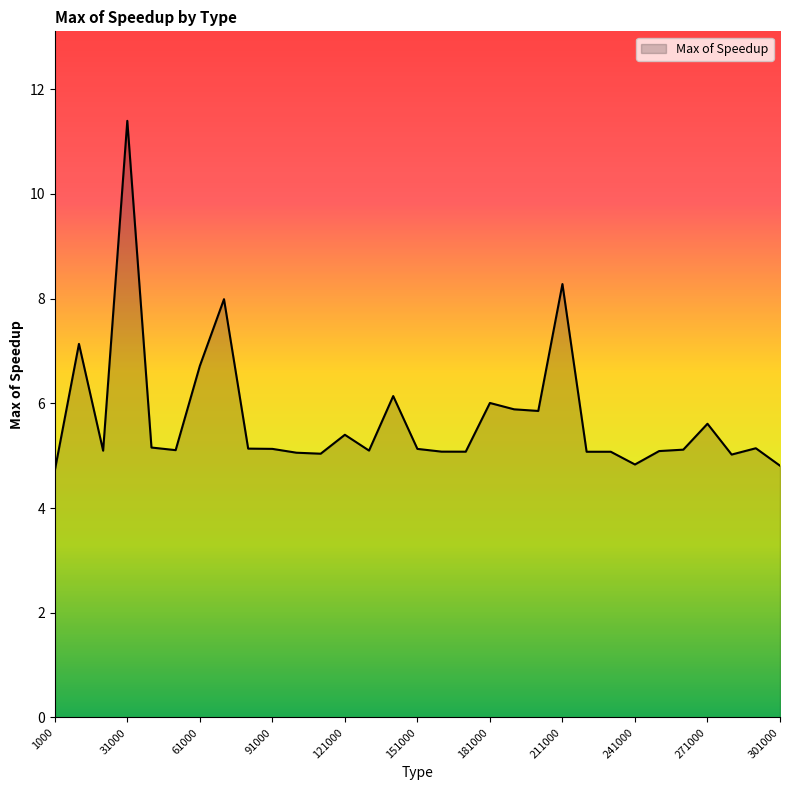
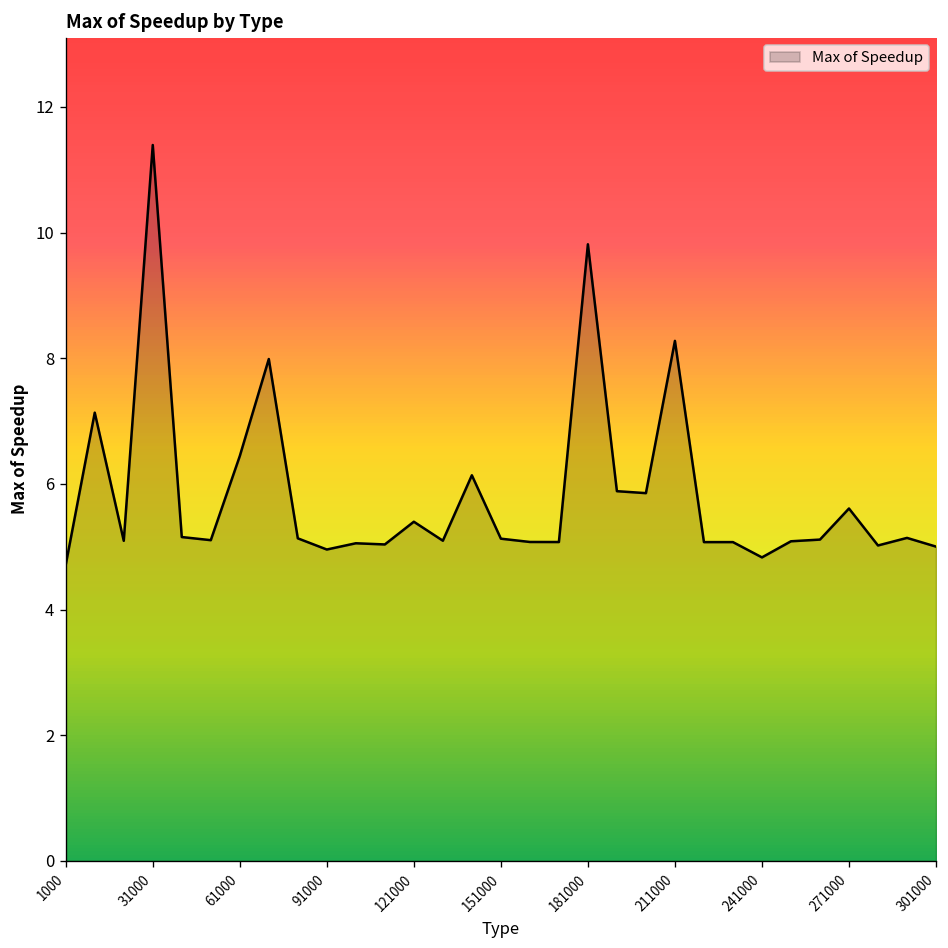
  {
    "1000": 4.7,
    "31000": 11.4,
-   "61000": 6.7,
-   "91000": 5.1,
+   "61000": 6.4,
+   "91000": 5.0,
    "121000": 5.4,
    "151000": 5.1,
-   "181000": 6.0,
+   "181000": 9.8,
    "211000": 8.3,
    "241000": 4.8,
    "271000": 5.6,
-   "301000": 4.8
+   "301000": 5.0
  }
